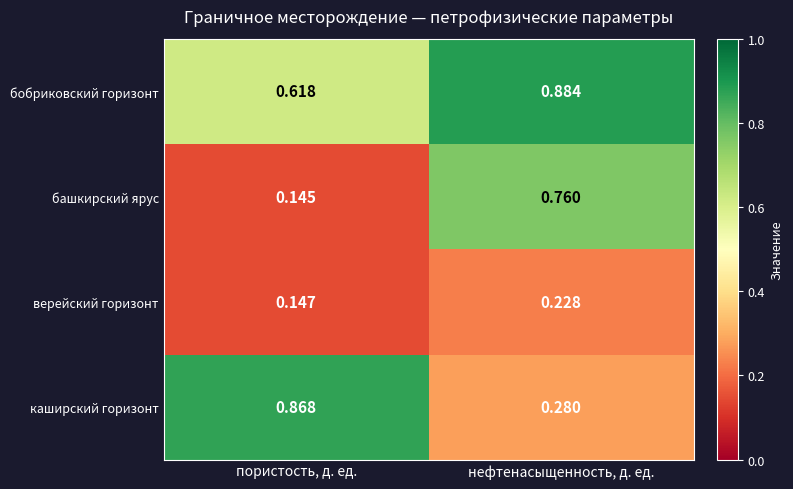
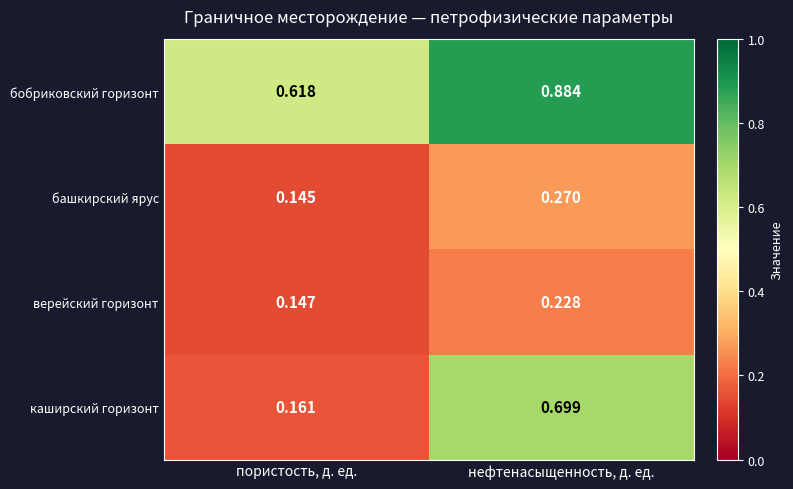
  {
    "бобриковский горизонт": {
      "пористость, д. ед.": 0.618,
      "нефтенасыщенность, д. ед.": 0.884
    },
    "башкирский ярус": {
      "пористость, д. ед.": 0.145,
-     "нефтенасыщенность, д. ед.": 0.760
+     "нефтенасыщенность, д. ед.": 0.270
    },
    "верейский горизонт": {
      "пористость, д. ед.": 0.147,
      "нефтенасыщенность, д. ед.": 0.228
    },
    "каширский горизонт": {
-     "пористость, д. ед.": 0.868,
-     "нефтенасыщенность, д. ед.": 0.280
+     "пористость, д. ед.": 0.161,
+     "нефтенасыщенность, д. ед.": 0.699
    }
  }
